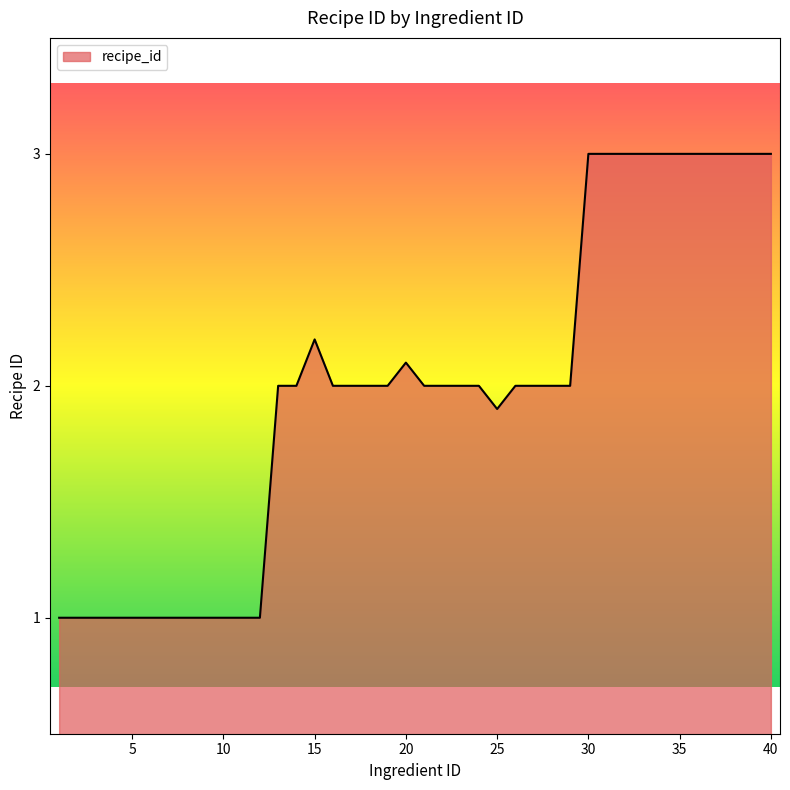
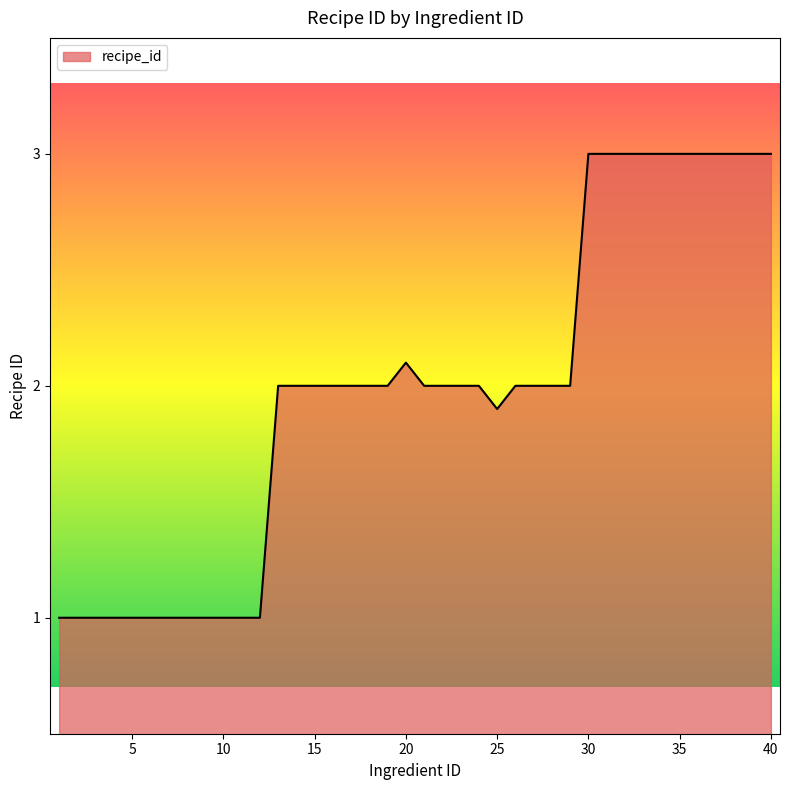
  {
    "5": 1.0,
    "10": 1.0,
-   "15": 2.2,
+   "15": 2.0,
    "20": 2.1,
    "25": 1.9,
    "30": 3.0,
    "35": 3.0,
    "40": 3.0
  }
